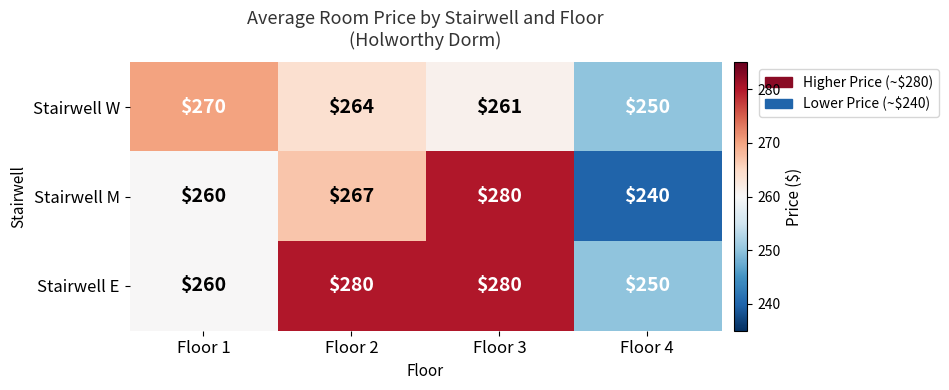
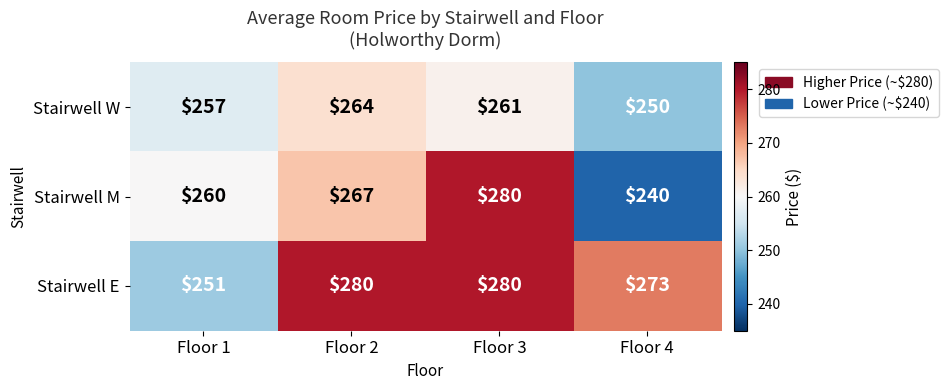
  {
    "Stairwell W": {
-     "Floor 1": "$270",
+     "Floor 1": "$257",
      "Floor 2": "$264",
      "Floor 3": "$261",
      "Floor 4": "$250"
    },
    "Stairwell M": {
      "Floor 1": "$260",
      "Floor 2": "$267",
      "Floor 3": "$280",
      "Floor 4": "$240"
    },
    "Stairwell E": {
-     "Floor 1": "$260",
+     "Floor 1": "$251",
      "Floor 2": "$280",
      "Floor 3": "$280",
-     "Floor 4": "$250"
+     "Floor 4": "$273"
    }
  }
